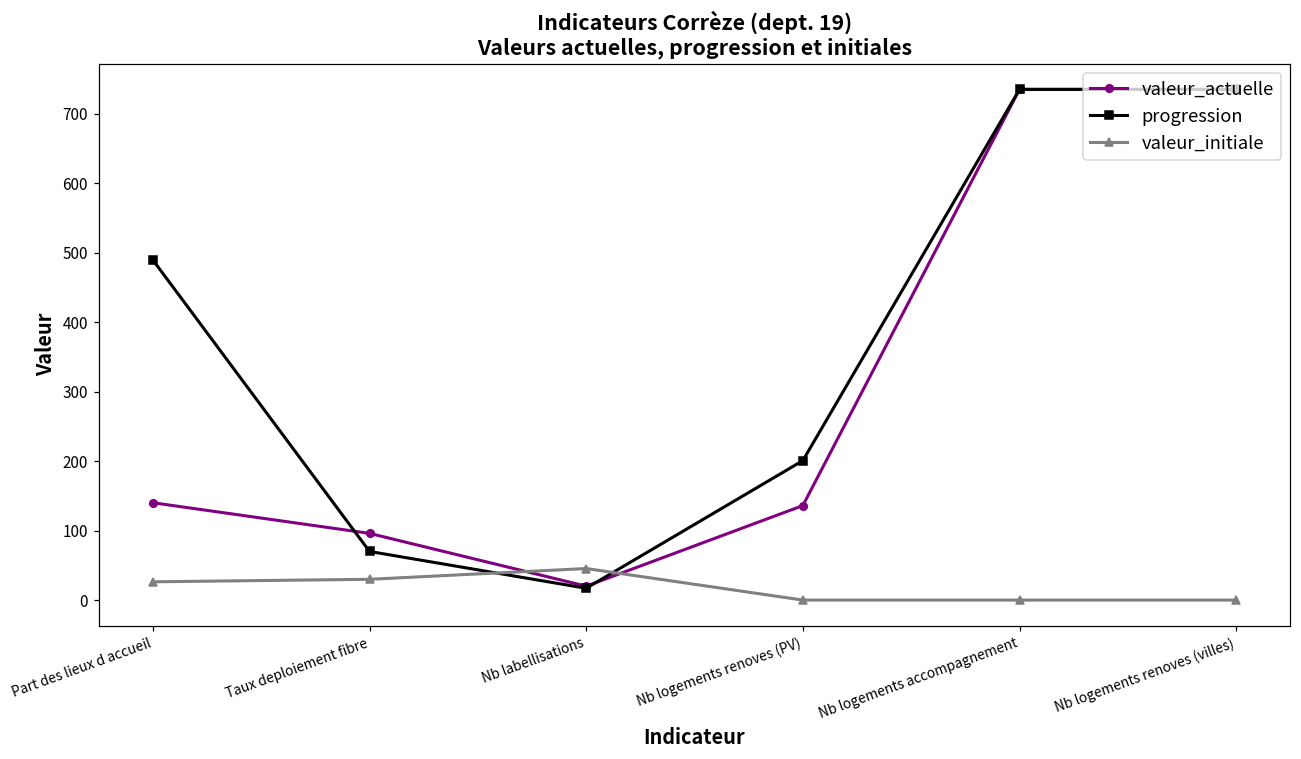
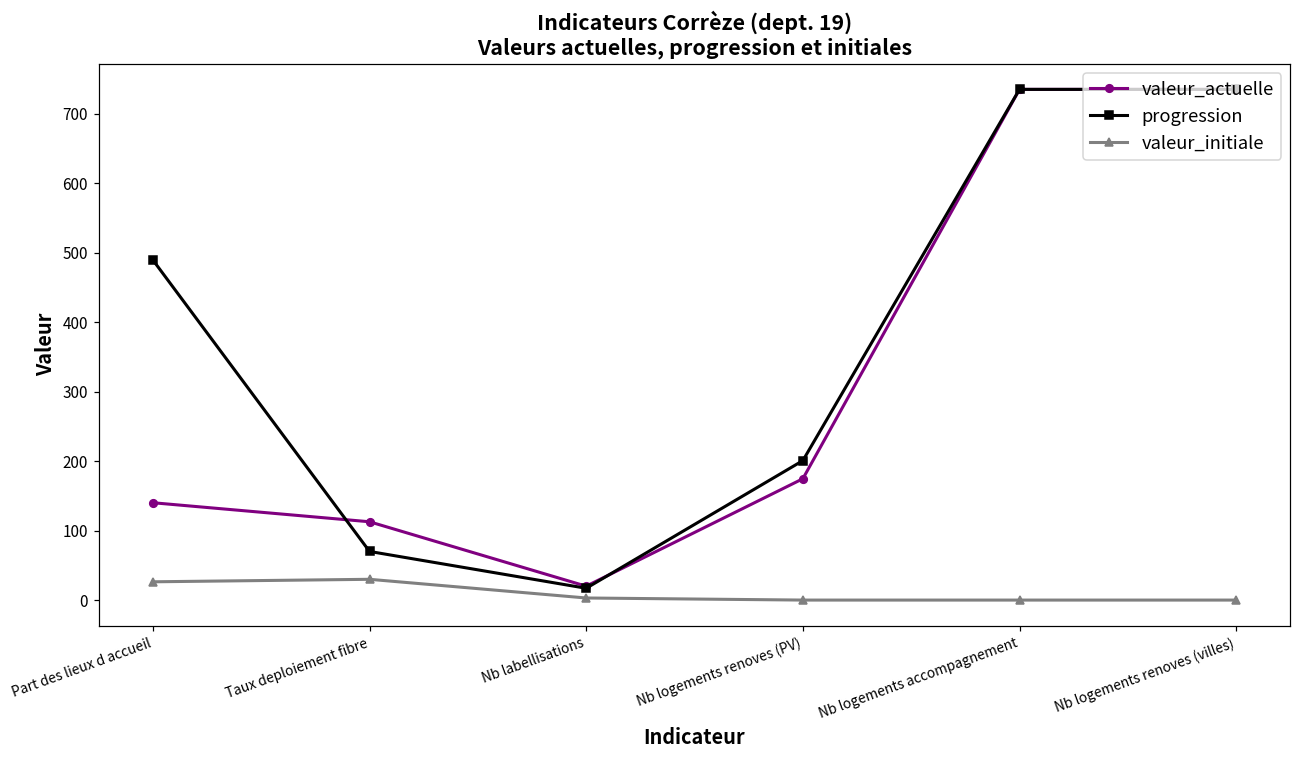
  {
    "valeur_actuelle": {
      "Part des lieux d accueil": 140,
-     "Taux deploiement fibre": 100,
-     "Nb logements renoves (PV)": 140
+     "Taux deploiement fibre": 110,
+     "Nb logements renoves (PV)": 170
    },
    "progression": {
      "Part des lieux d accueil": 490,
      "Taux deploiement fibre": 70,
      "Nb logements renoves (PV)": 200
    },
    "valeur_initiale": {
      "Part des lieux d accueil": 30,
      "Taux deploiement fibre": 30,
-     "Nb labellisations": 50,
+     "Nb labellisations": 0,
      "Nb logements renoves (PV)": 0,
      "Nb logements accompagnement": 0,
      "Nb logements renoves (villes)": 0
    }
  }
